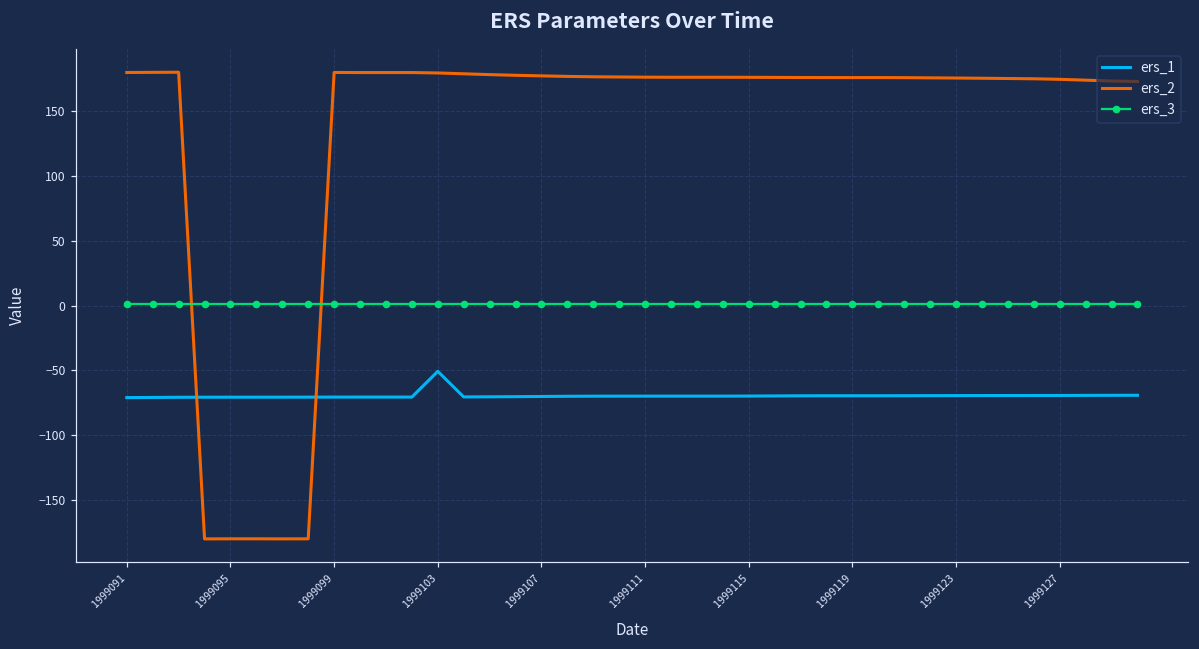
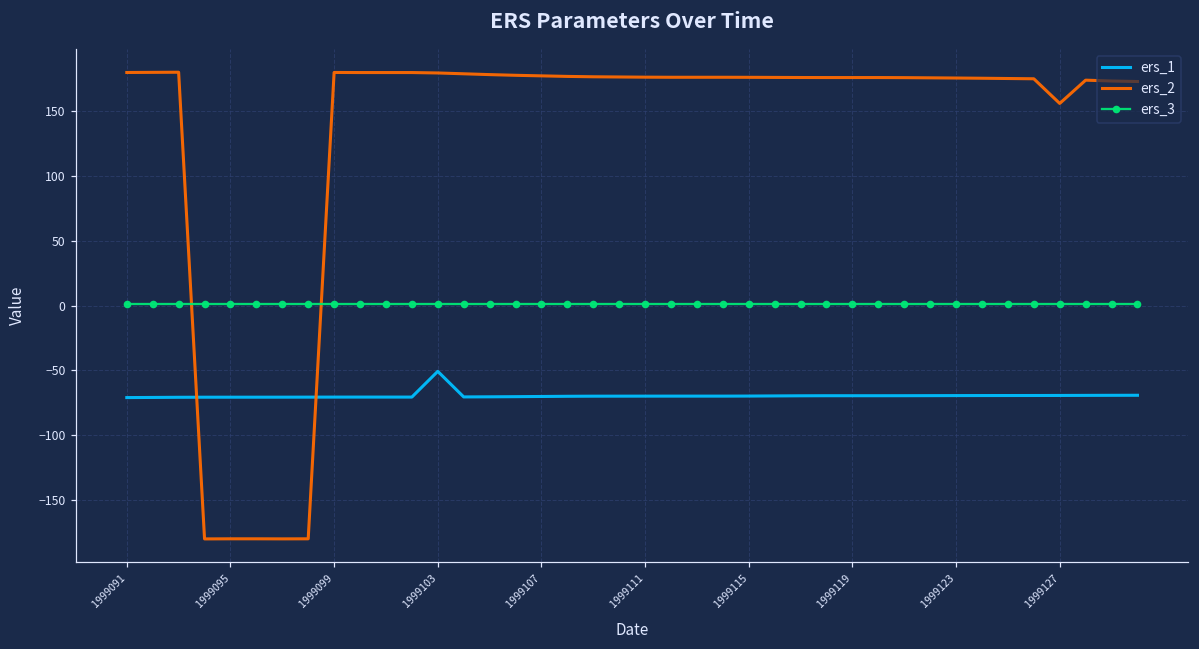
  {
    "ers_1": {
      "1999091": -71,
      "1999095": -71,
      "1999099": -71,
      "1999103": -51,
      "1999107": -70,
      "1999111": -70,
      "1999115": -70,
      "1999119": -70,
      "1999123": -69,
      "1999127": -69
    },
    "ers_2": {
      "1999091": 180,
      "1999095": -180,
      "1999099": 180,
      "1999103": 179,
      "1999107": 177,
      "1999111": 176,
      "1999115": 176,
      "1999119": 176,
      "1999123": 175,
-     "1999127": 174
+     "1999127": 156
    },
    "ers_3": {
      "1999091": 1,
      "1999095": 1,
      "1999099": 1,
      "1999103": 1,
      "1999107": 1,
      "1999111": 1,
      "1999115": 1,
      "1999119": 1,
      "1999123": 1,
      "1999127": 1
    }
  }
